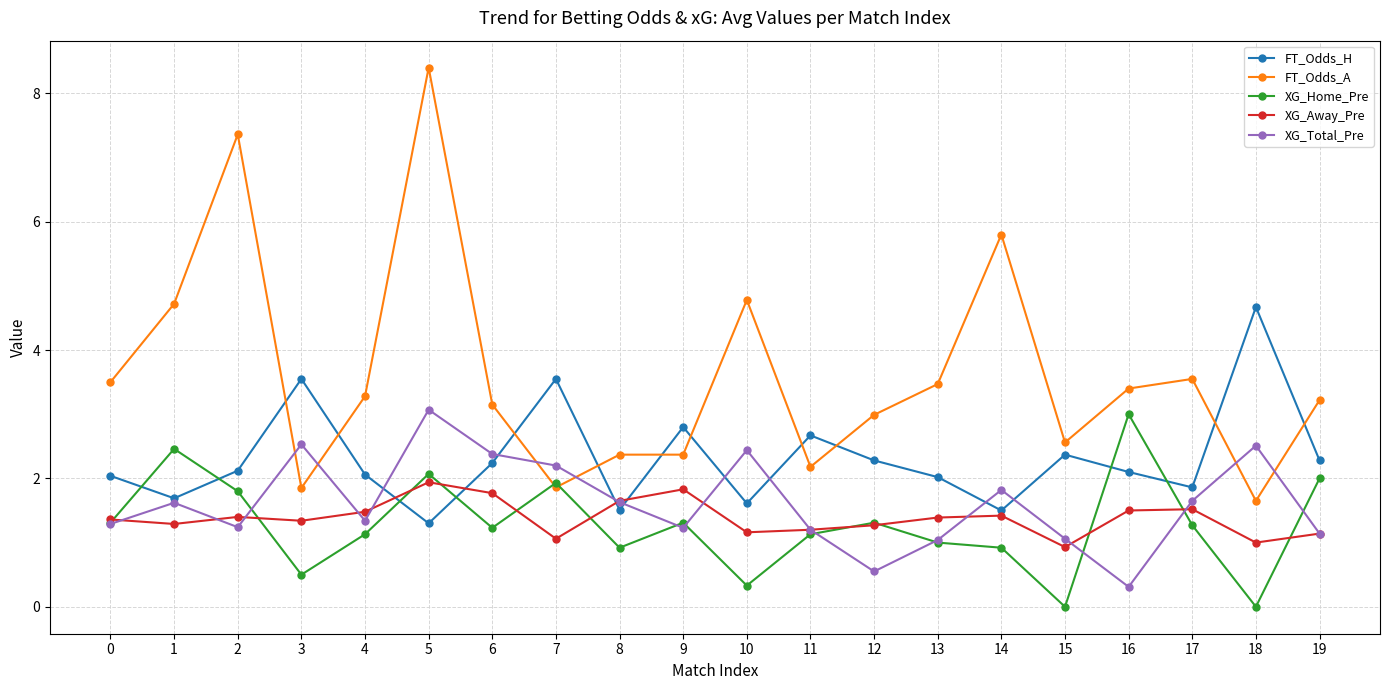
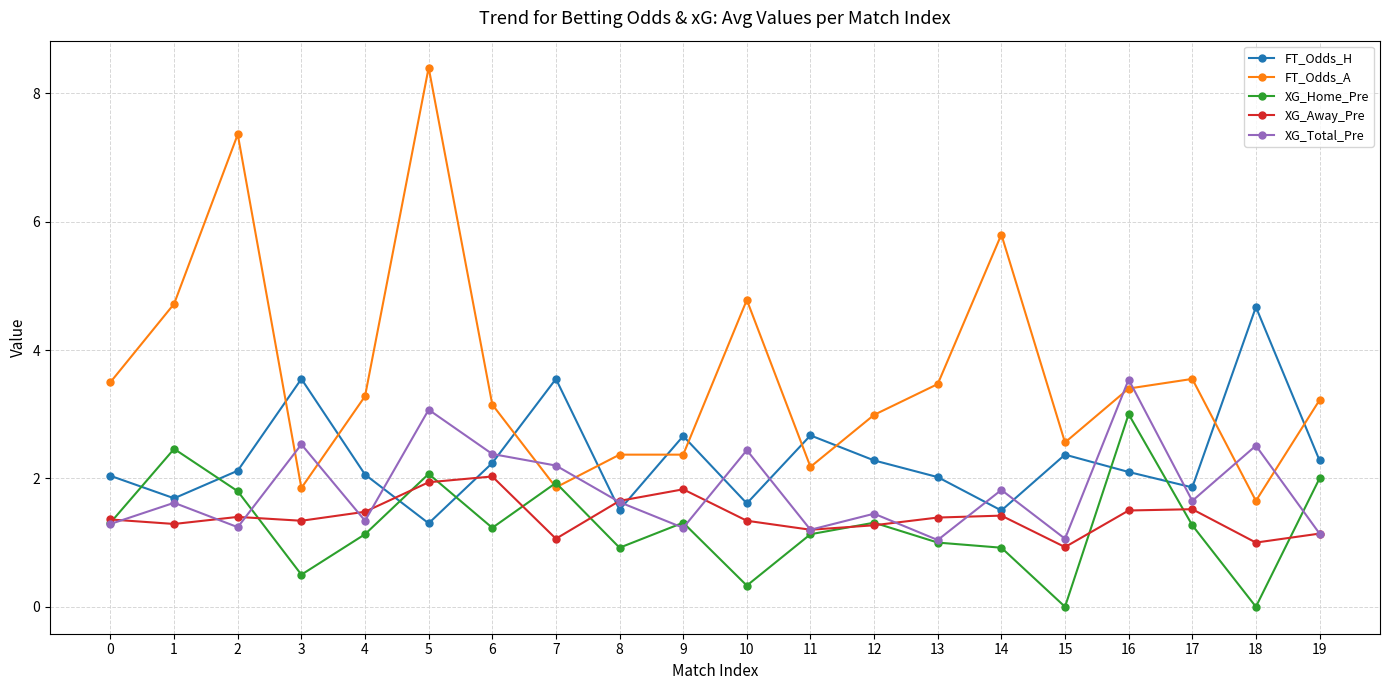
  {
    "FT_Odds_H": {
      "0": 2.0,
      "1": 1.7,
      "2": 2.1,
      "3": 3.6,
      "4": 2.1,
      "5": 1.3,
      "6": 2.2,
      "7": 3.6,
      "8": 1.5,
-     "9": 2.8,
+     "9": 2.7,
      "10": 1.6,
      "11": 2.7,
      "12": 2.3,
      "13": 2.0,
      "14": 1.5,
      "15": 2.4,
      "16": 2.1,
      "17": 1.9,
      "18": 4.7,
      "19": 2.3
    },
    "FT_Odds_A": {
      "0": 3.5,
      "1": 4.7,
      "2": 7.4,
      "3": 1.9,
      "4": 3.3,
      "5": 8.4,
      "6": 3.2,
      "7": 1.9,
      "8": 2.4,
      "9": 2.4,
      "10": 4.8,
      "11": 2.2,
      "12": 3.0,
      "13": 3.5,
      "14": 5.8,
      "15": 2.6,
      "16": 3.4,
      "17": 3.6,
      "18": 1.7,
      "19": 3.2
    },
    "XG_Home_Pre": {
      "1": 2.5,
      "2": 1.8,
      "3": 0.5,
      "4": 1.1,
      "5": 2.1,
      "6": 1.2,
      "7": 1.9,
      "8": 0.9,
      "9": 1.3,
      "10": 0.3,
      "11": 1.1,
      "12": 1.3,
      "13": 1.0,
      "14": 0.9,
      "15": 0.0,
      "16": 3.0,
      "17": 1.3,
      "18": 0.0,
      "19": 2.0
    },
    "XG_Away_Pre": {
      "0": 1.4,
      "1": 1.3,
      "2": 1.4,
      "3": 1.3,
      "4": 1.5,
      "5": 1.9,
-     "6": 1.8,
+     "6": 2.0,
      "7": 1.1,
      "9": 1.8,
-     "10": 1.2,
+     "10": 1.3,
      "12": 1.3,
      "13": 1.4,
      "14": 1.4,
      "15": 0.9,
      "16": 1.5,
      "17": 1.5,
      "18": 1.0
    },
    "XG_Total_Pre": {
      "1": 1.6,
      "2": 1.2,
      "3": 2.5,
      "4": 1.3,
      "5": 3.1,
      "6": 2.4,
      "7": 2.2,
      "9": 1.2,
      "10": 2.4,
-     "12": 0.6,
+     "12": 1.5,
      "13": 1.0,
      "14": 1.8,
      "15": 1.1,
-     "16": 0.3,
+     "16": 3.5,
      "17": 1.7,
      "18": 2.5
    }
  }
